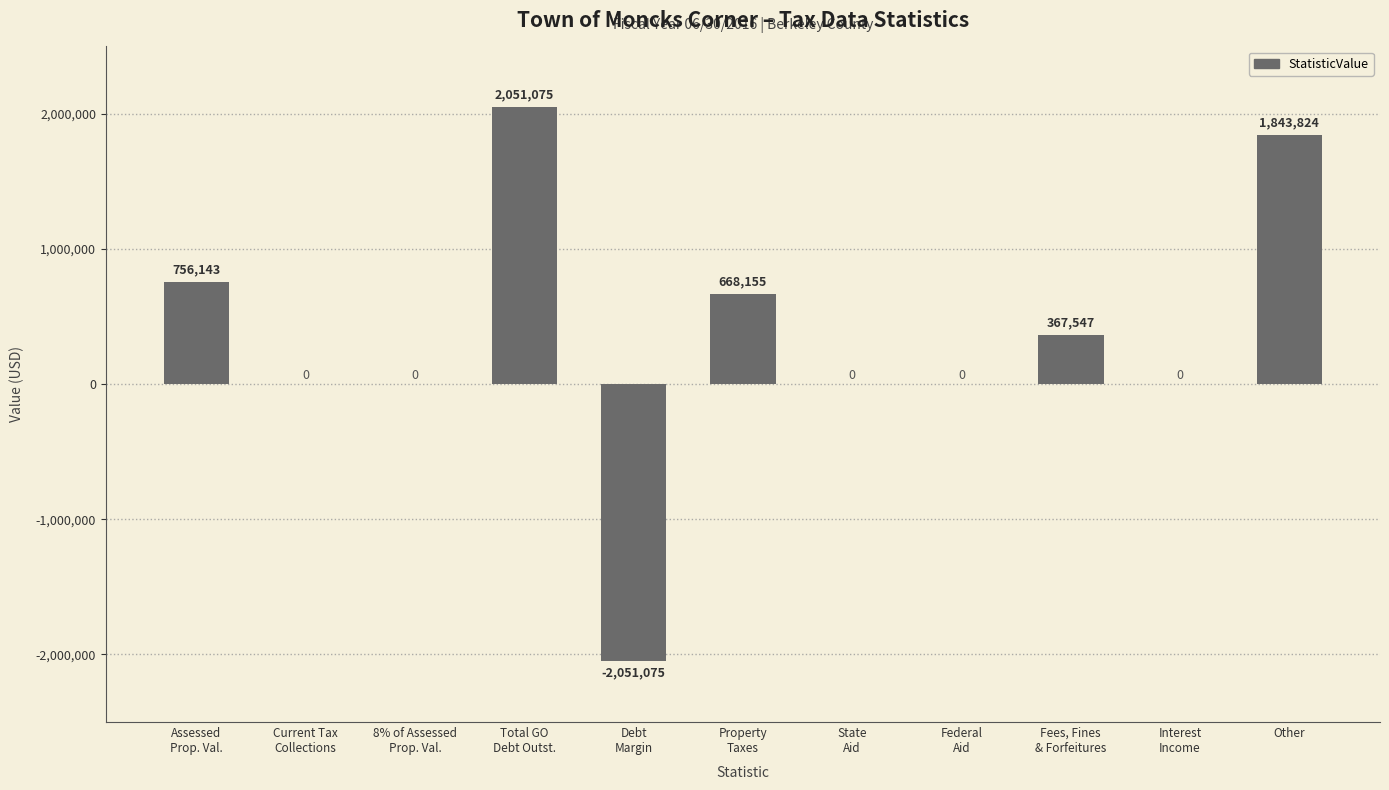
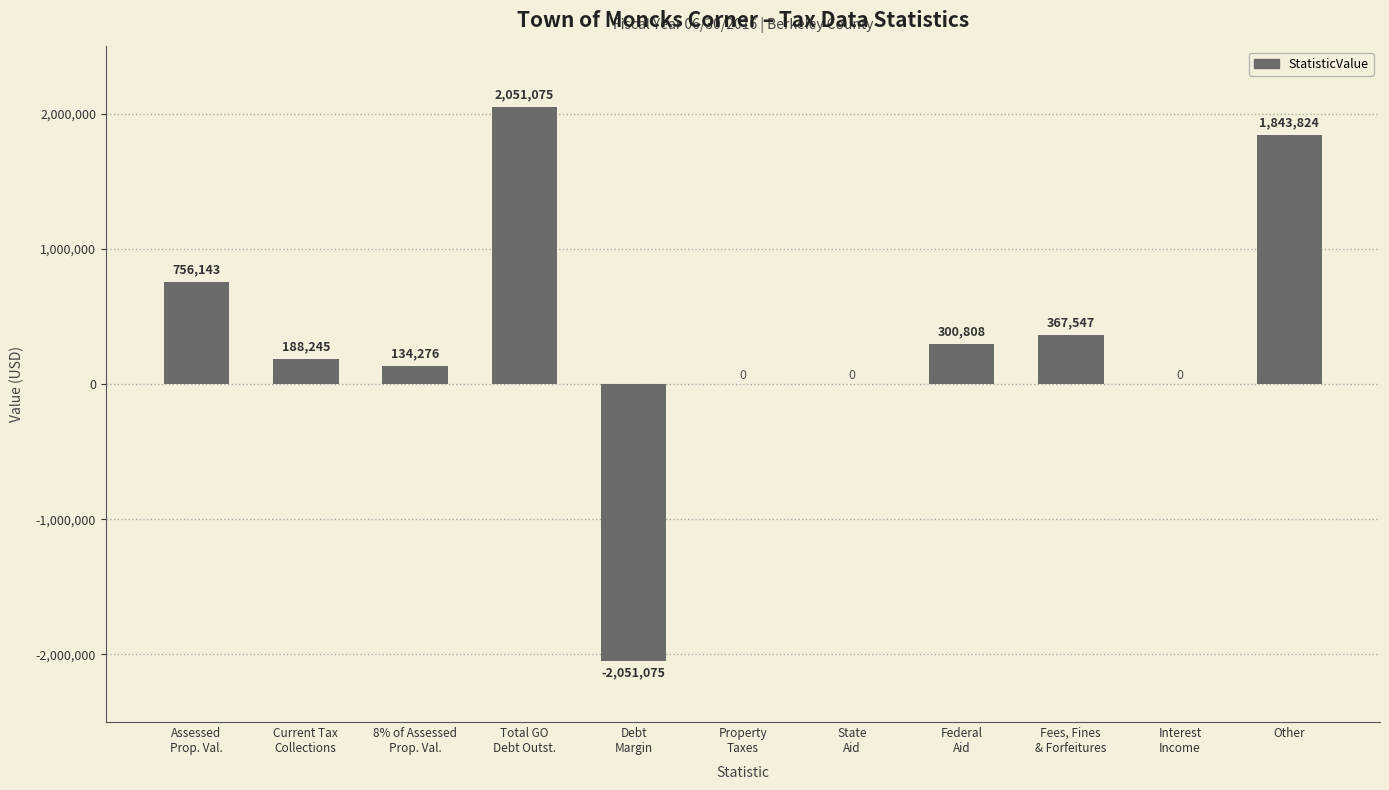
  {
    "Assessed Prop. Val.": "756,143",
-   "Current Tax Collections": "0",
-   "8% of Assessed Prop. Val.": "0",
+   "Current Tax Collections": "188,245",
+   "8% of Assessed Prop. Val.": "134,276",
    "Total GO Debt Outst.": "2,051,075",
    "Debt Margin": "-2,051,075",
-   "Property Taxes": "668,155",
+   "Property Taxes": "0",
    "State Aid": "0",
-   "Federal Aid": "0",
+   "Federal Aid": "300,808",
    "Fees, Fines & Forfeitures": "367,547",
    "Interest Income": "0",
    "Other": "1,843,824"
  }
